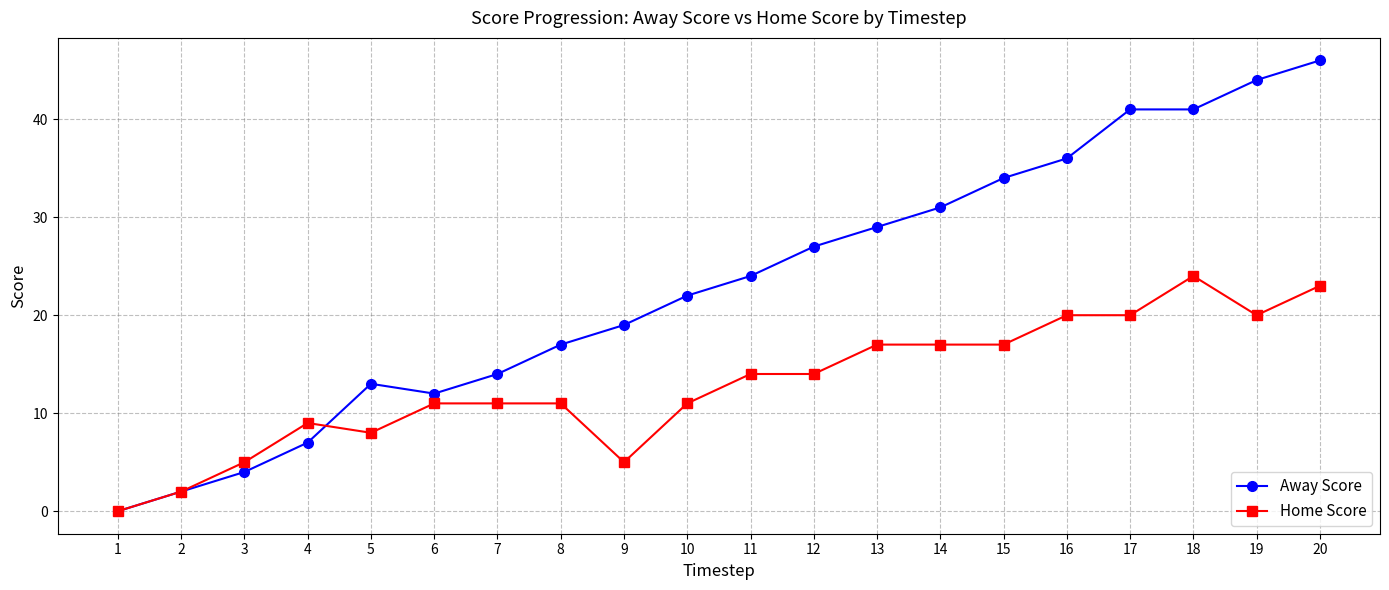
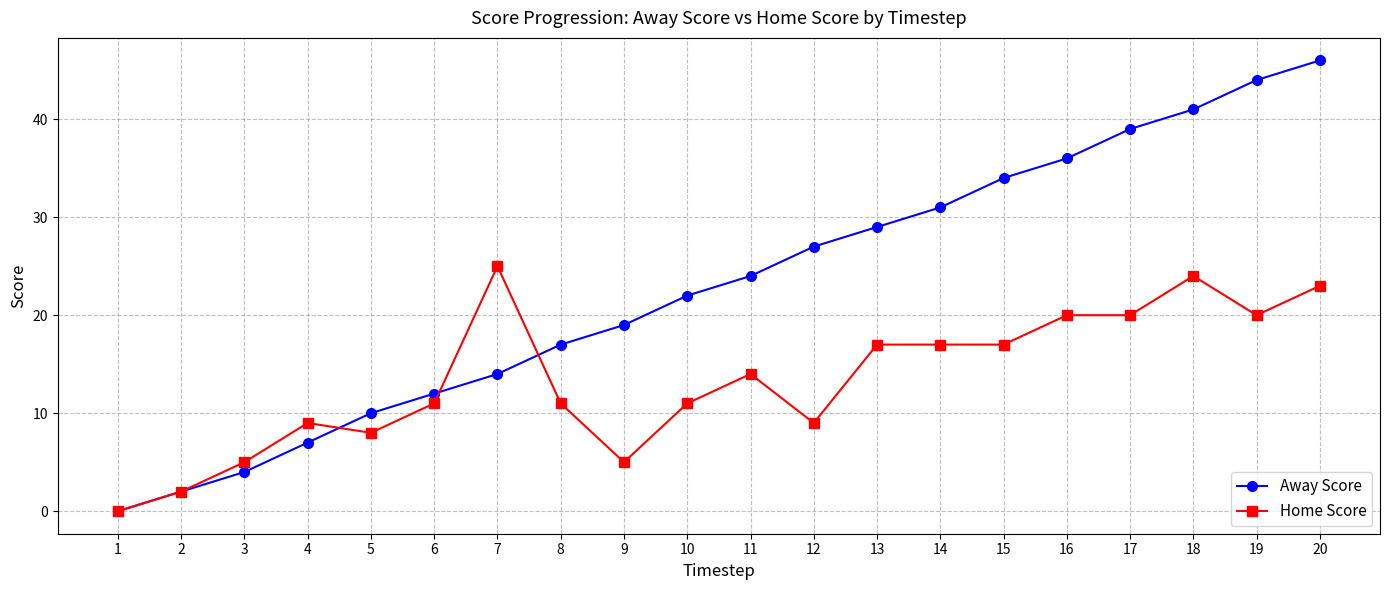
  {
    "Away Score": {
      "3": 4,
      "4": 7,
-     "5": 13,
+     "5": 10,
      "6": 12,
      "7": 14,
      "8": 17,
      "9": 19,
      "10": 22,
      "11": 24,
      "12": 27,
      "13": 29,
      "14": 31,
      "15": 34,
      "16": 36,
-     "17": 41,
+     "17": 39,
      "18": 41,
      "19": 44,
      "20": 46
    },
    "Home Score": {
      "3": 5,
      "4": 9,
      "5": 8,
      "6": 11,
-     "7": 11,
+     "7": 25,
      "8": 11,
      "9": 5,
      "10": 11,
      "11": 14,
-     "12": 14,
+     "12": 9,
      "13": 17,
      "14": 17,
      "15": 17,
      "16": 20,
      "17": 20,
      "18": 24,
      "19": 20,
      "20": 23
    }
  }
